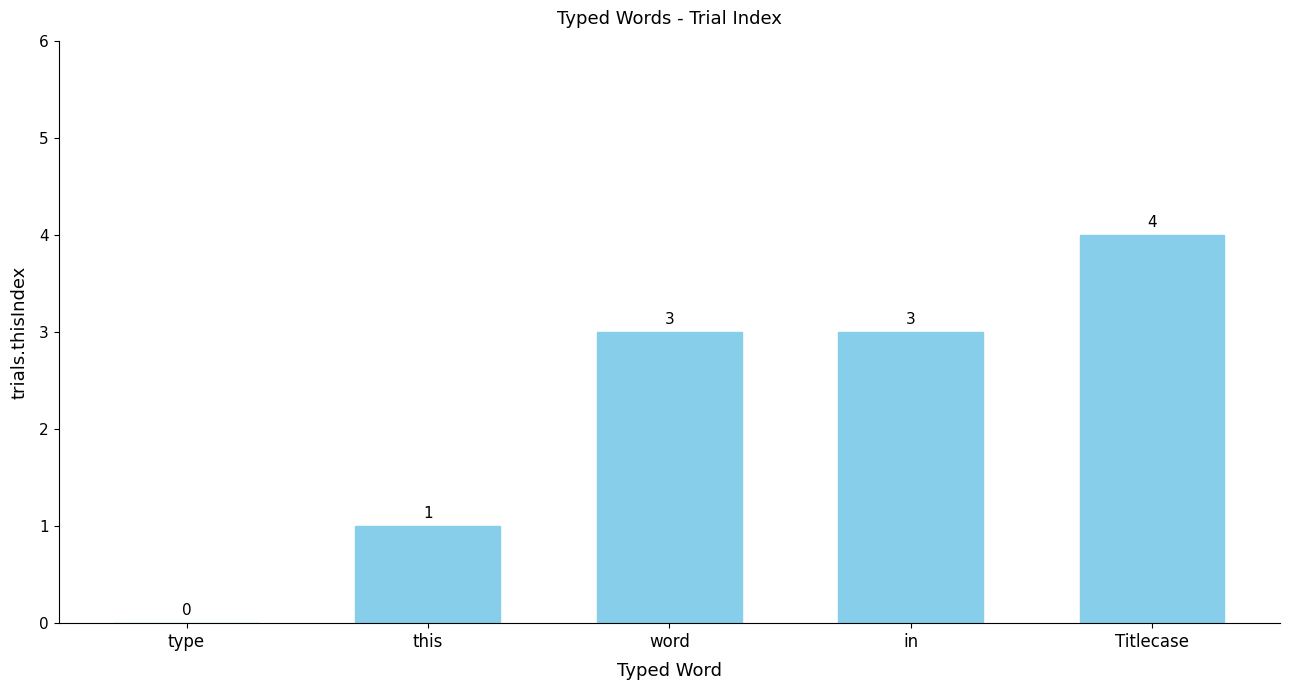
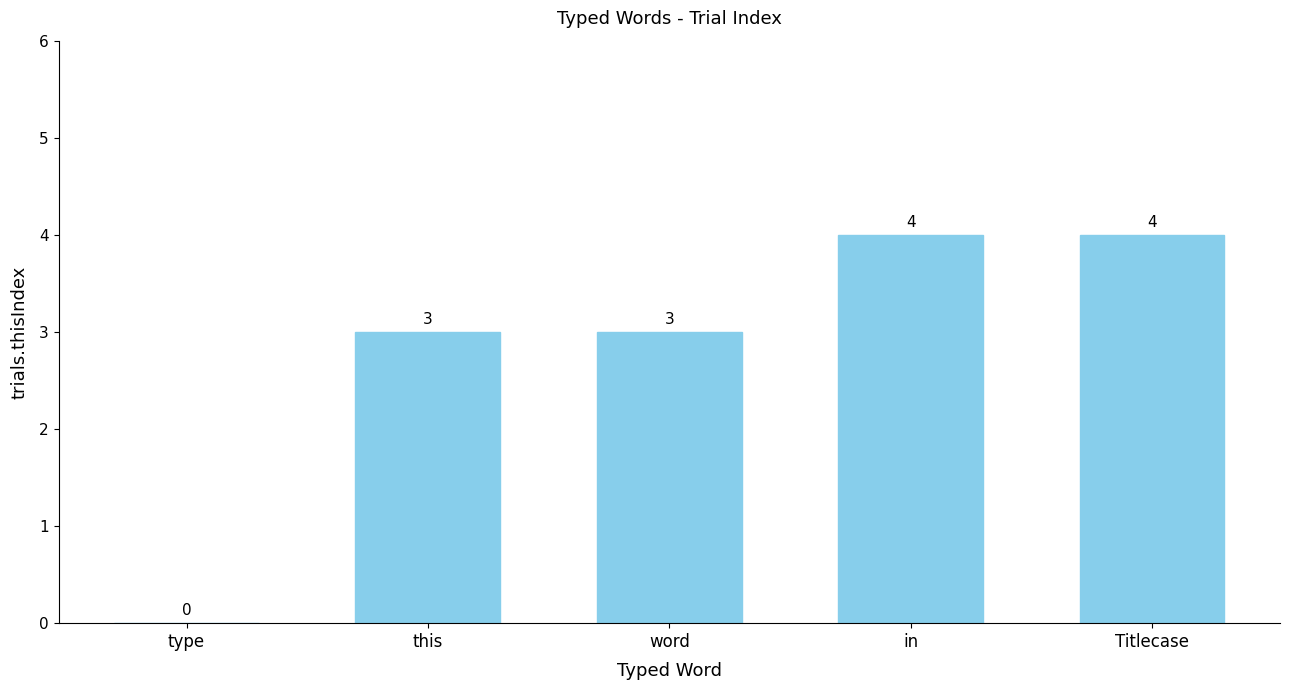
  {
    "type": 0,
-   "this": 1,
+   "this": 3,
    "word": 3,
-   "in": 3,
+   "in": 4,
    "Titlecase": 4
  }
